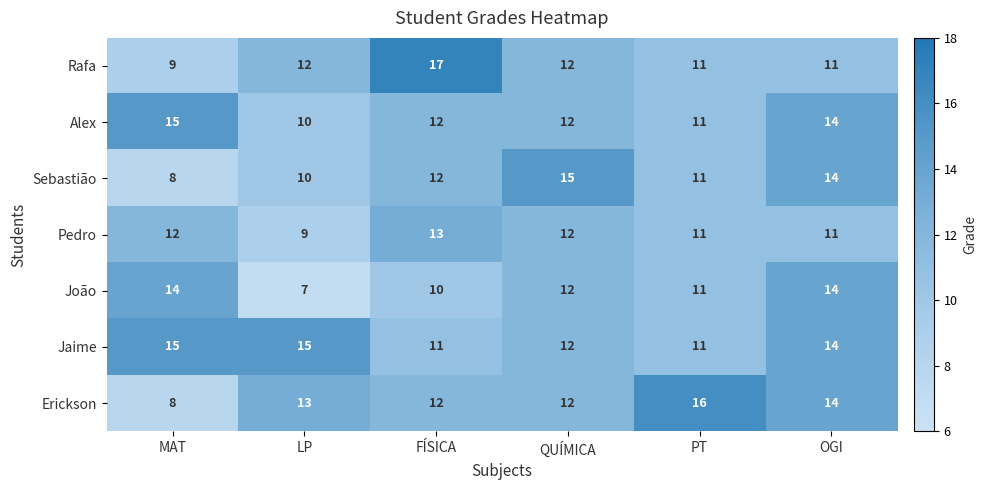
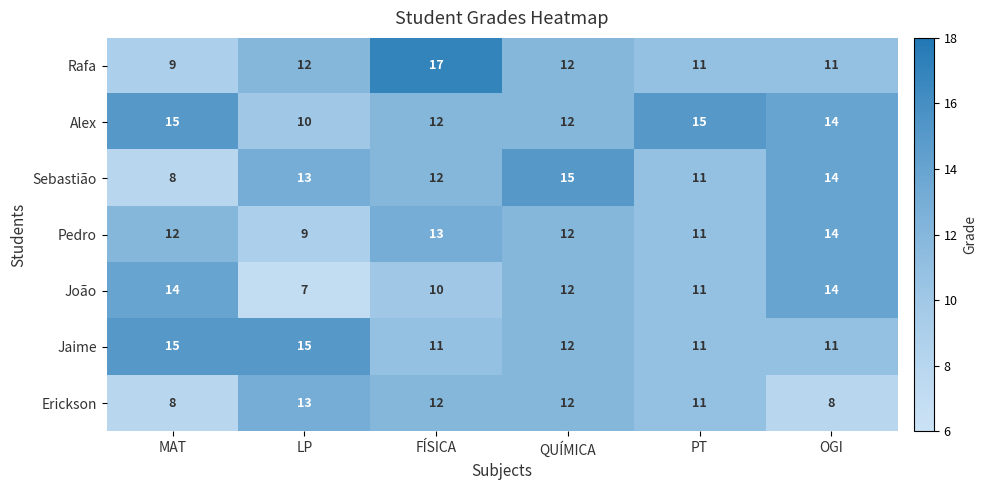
  {
    "Rafa": {
      "MAT": 9,
      "LP": 12,
      "FÍSICA": 17,
      "QUÍMICA": 12,
      "PT": 11,
      "OGI": 11
    },
    "Alex": {
      "MAT": 15,
      "LP": 10,
      "FÍSICA": 12,
      "QUÍMICA": 12,
-     "PT": 11,
+     "PT": 15,
      "OGI": 14
    },
    "Sebastião": {
      "MAT": 8,
-     "LP": 10,
+     "LP": 13,
      "FÍSICA": 12,
      "QUÍMICA": 15,
      "PT": 11,
      "OGI": 14
    },
    "Pedro": {
      "MAT": 12,
      "LP": 9,
      "FÍSICA": 13,
      "QUÍMICA": 12,
      "PT": 11,
-     "OGI": 11
+     "OGI": 14
    },
    "João": {
      "MAT": 14,
      "LP": 7,
      "FÍSICA": 10,
      "QUÍMICA": 12,
      "PT": 11,
      "OGI": 14
    },
    "Jaime": {
      "MAT": 15,
      "LP": 15,
      "FÍSICA": 11,
      "QUÍMICA": 12,
      "PT": 11,
-     "OGI": 14
+     "OGI": 11
    },
    "Erickson": {
      "MAT": 8,
      "LP": 13,
      "FÍSICA": 12,
      "QUÍMICA": 12,
-     "PT": 16,
-     "OGI": 14
+     "PT": 11,
+     "OGI": 8
    }
  }
